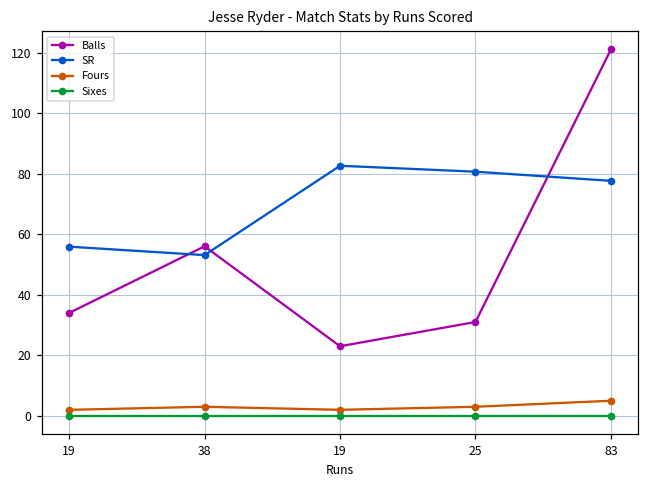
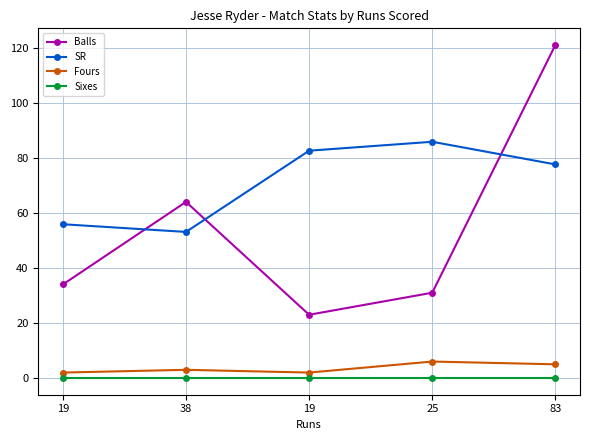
  {
    "Balls": {
-     "38": 56,
+     "38": 64,
      "25": 31,
      "83": 121
    },
    "SR": {
      "38": 53,
-     "25": 81,
+     "25": 86,
      "83": 78
    },
    "Fours": {
      "38": 3,
-     "25": 3,
+     "25": 6,
      "83": 5
    },
    "Sixes": {
      "38": 0,
      "25": 0,
      "83": 0
    }
  }
